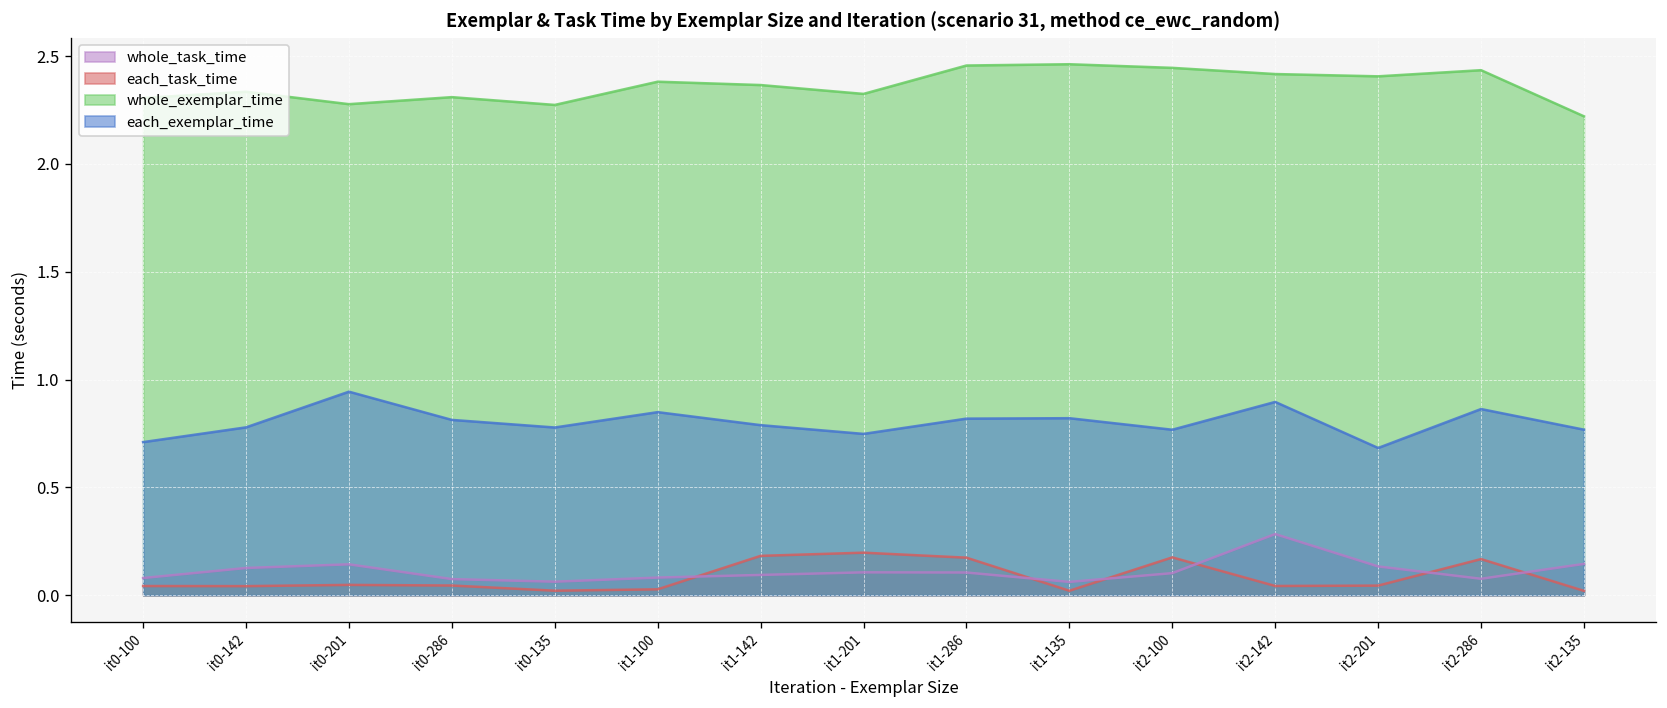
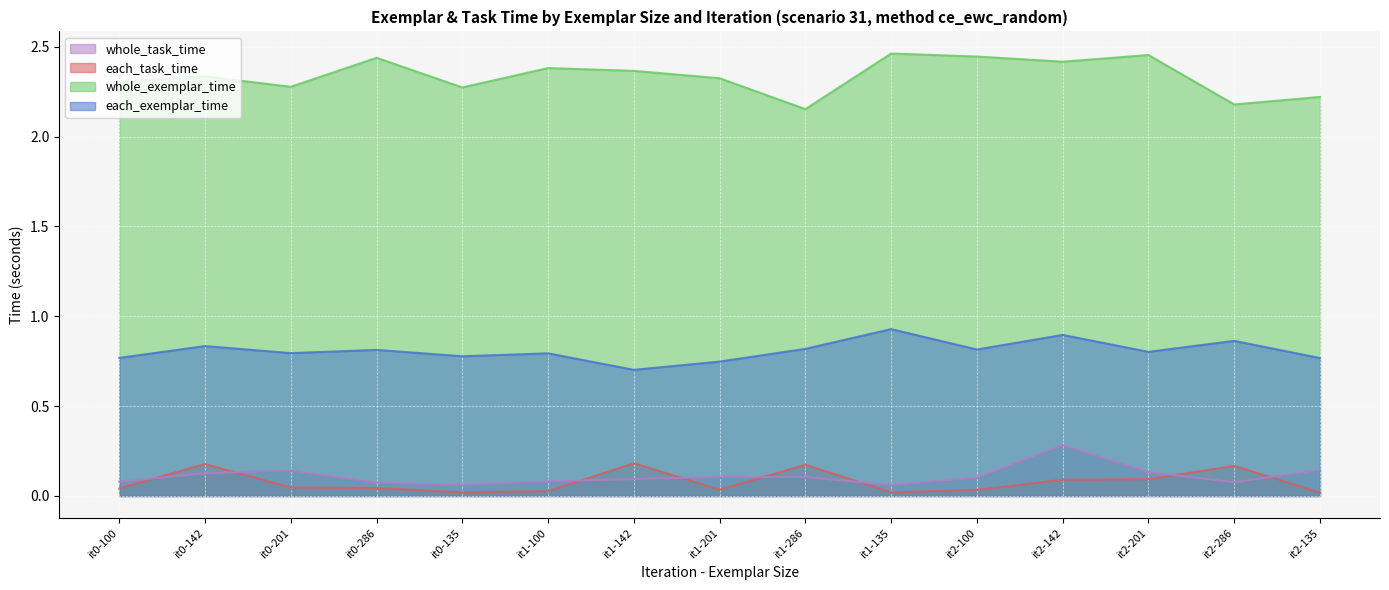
  {
    "whole_task_time": {
      "it0-100": 0.08,
      "it0-142": 0.13,
      "it0-201": 0.14,
      "it0-286": 0.07,
      "it0-135": 0.06,
      "it1-100": 0.08,
      "it1-142": 0.09,
      "it1-201": 0.11,
      "it1-286": 0.11,
      "it1-135": 0.06,
      "it2-100": 0.10,
      "it2-142": 0.28,
      "it2-201": 0.13,
      "it2-286": 0.08,
      "it2-135": 0.15
    },
    "each_task_time": {
      "it0-100": 0.04,
-     "it0-142": 0.04,
+     "it0-142": 0.18,
      "it0-201": 0.05,
      "it0-286": 0.04,
      "it0-135": 0.02,
      "it1-100": 0.03,
      "it1-142": 0.18,
-     "it1-201": 0.20,
+     "it1-201": 0.04,
      "it1-286": 0.17,
      "it1-135": 0.02,
-     "it2-100": 0.18,
-     "it2-142": 0.04,
-     "it2-201": 0.04,
+     "it2-100": 0.03,
+     "it2-142": 0.09,
+     "it2-201": 0.09,
      "it2-286": 0.17,
      "it2-135": 0.02
    },
    "whole_exemplar_time": {
      "it0-201": 2.28,
-     "it0-286": 2.31,
+     "it0-286": 2.44,
      "it0-135": 2.27,
      "it1-100": 2.38,
      "it1-142": 2.37,
      "it1-201": 2.33,
-     "it1-286": 2.46,
+     "it1-286": 2.15,
      "it1-135": 2.46,
      "it2-100": 2.45,
      "it2-142": 2.42,
-     "it2-201": 2.41,
-     "it2-286": 2.44,
+     "it2-201": 2.45,
+     "it2-286": 2.18,
      "it2-135": 2.22
    },
    "each_exemplar_time": {
-     "it0-100": 0.71,
-     "it0-142": 0.78,
-     "it0-201": 0.94,
+     "it0-100": 0.77,
+     "it0-142": 0.83,
+     "it0-201": 0.80,
      "it0-286": 0.81,
      "it0-135": 0.78,
-     "it1-100": 0.85,
-     "it1-142": 0.79,
+     "it1-100": 0.79,
+     "it1-142": 0.70,
      "it1-201": 0.75,
      "it1-286": 0.82,
-     "it1-135": 0.82,
-     "it2-100": 0.77,
+     "it1-135": 0.93,
+     "it2-100": 0.82,
      "it2-142": 0.90,
-     "it2-201": 0.68,
+     "it2-201": 0.80,
      "it2-286": 0.86,
      "it2-135": 0.77
    }
  }
